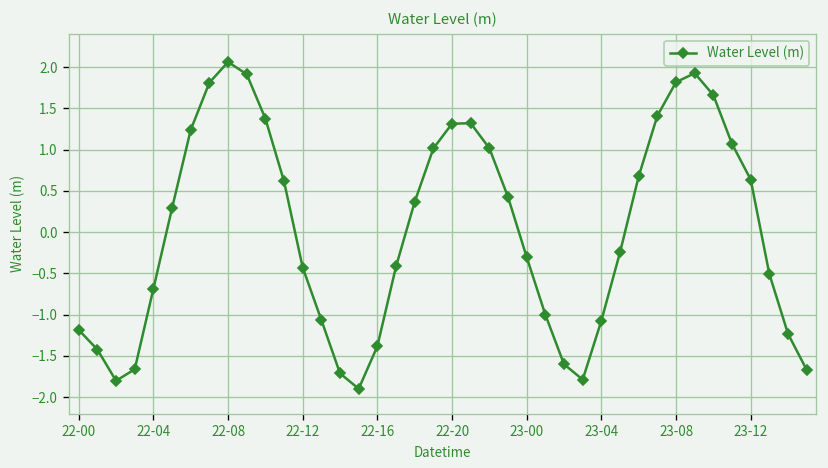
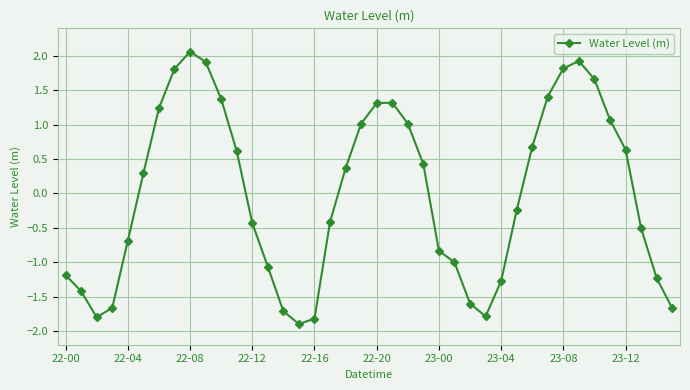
  {
    "22-00": -1.2,
    "22-04": -0.7,
    "22-08": 2.1,
    "22-12": -0.4,
-   "22-16": -1.4,
+   "22-16": -1.8,
    "22-20": 1.3,
-   "23-00": -0.3,
-   "23-04": -1.1,
+   "23-00": -0.8,
+   "23-04": -1.3,
    "23-08": 1.8,
    "23-12": 0.6
  }
